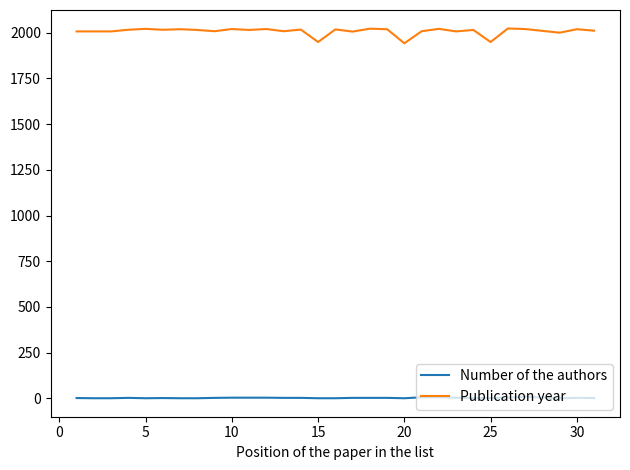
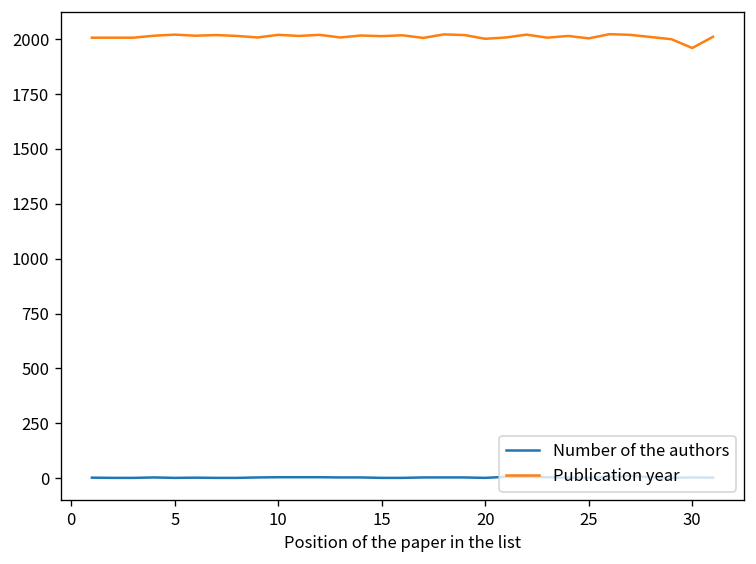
  {
    "Number of the authors": {
      "5": 0,
      "10": 0,
      "15": 0,
      "20": 0
    },
    "Publication year": {
      "5": 2020,
      "10": 2020,
-     "15": 1950,
-     "20": 1940,
-     "25": 1950,
-     "30": 2020
+     "15": 2010,
+     "20": 2000,
+     "25": 2000,
+     "30": 1960
    }
  }
